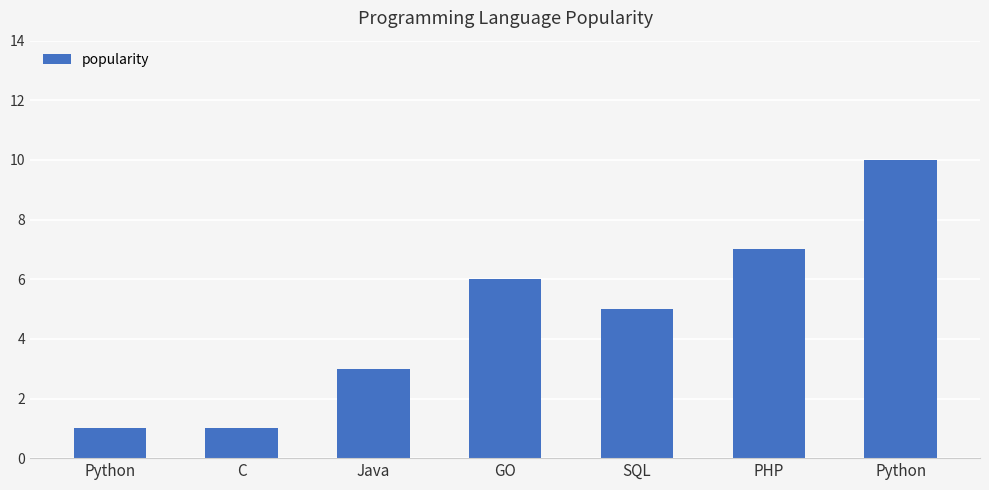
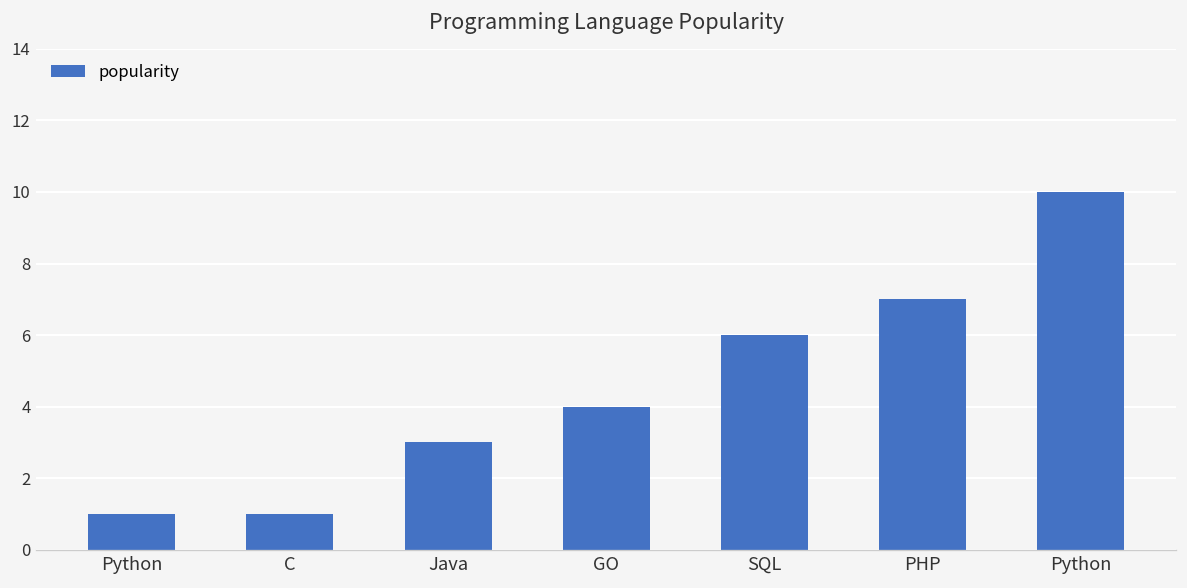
  {
    "C": 1,
    "Java": 3,
-   "GO": 6,
-   "SQL": 5,
+   "GO": 4,
+   "SQL": 6,
    "PHP": 7
  }
